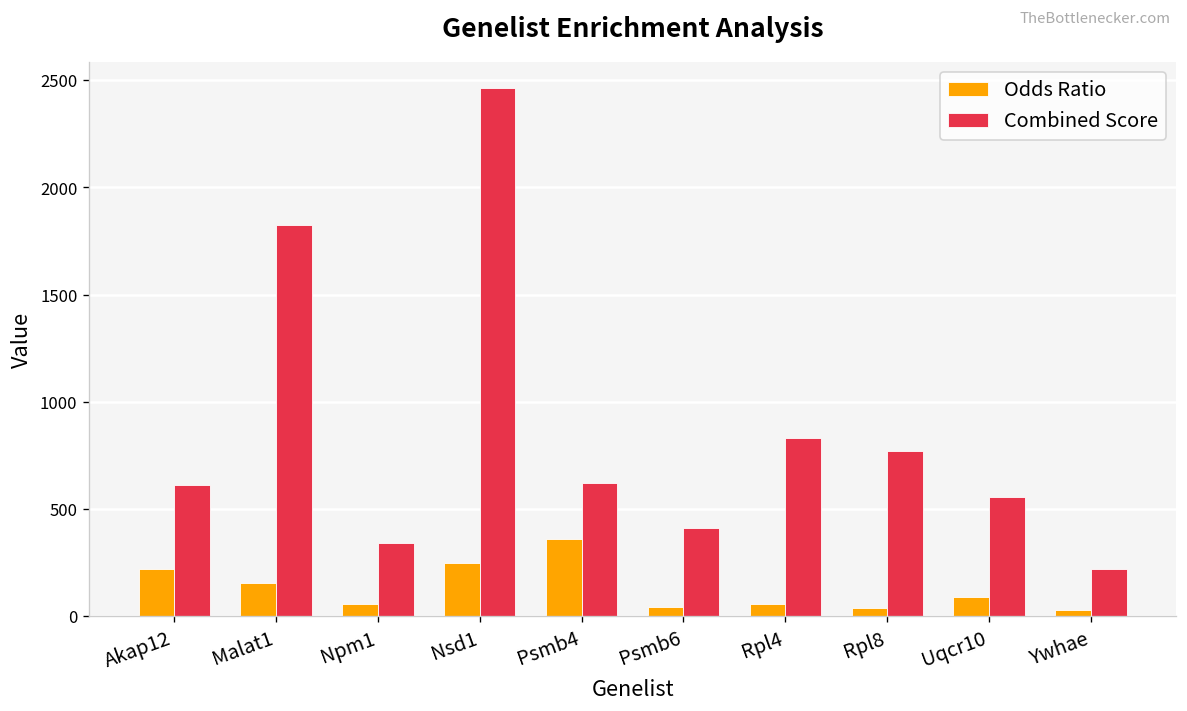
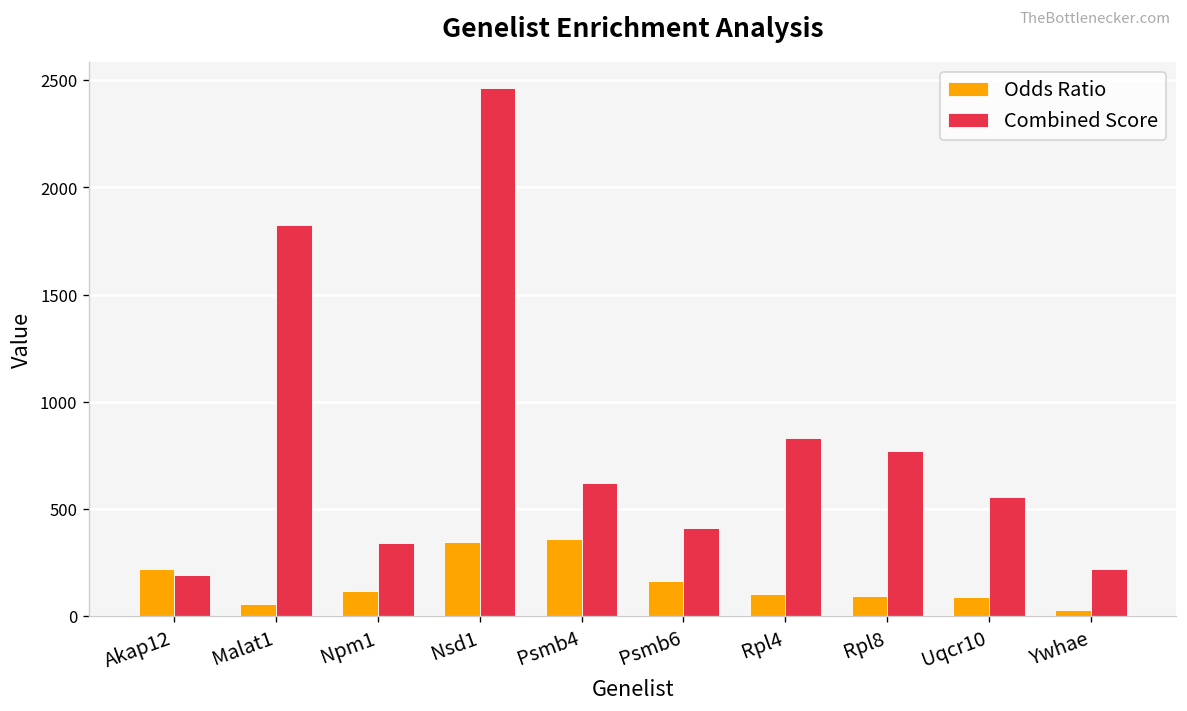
  {
    "Odds Ratio": {
      "Akap12": 220,
-     "Malat1": 150,
-     "Npm1": 60,
-     "Nsd1": 250,
+     "Malat1": 60,
+     "Npm1": 120,
+     "Nsd1": 350,
      "Psmb4": 360,
-     "Psmb6": 40,
-     "Rpl4": 60,
-     "Rpl8": 40,
+     "Psmb6": 160,
+     "Rpl4": 100,
+     "Rpl8": 100,
      "Uqcr10": 90,
      "Ywhae": 30
    },
    "Combined Score": {
-     "Akap12": 610,
+     "Akap12": 190,
      "Malat1": 1830,
      "Npm1": 340,
      "Nsd1": 2460,
      "Psmb4": 620,
      "Psmb6": 410,
      "Rpl4": 830,
      "Rpl8": 770,
      "Uqcr10": 560,
      "Ywhae": 220
    }
  }
